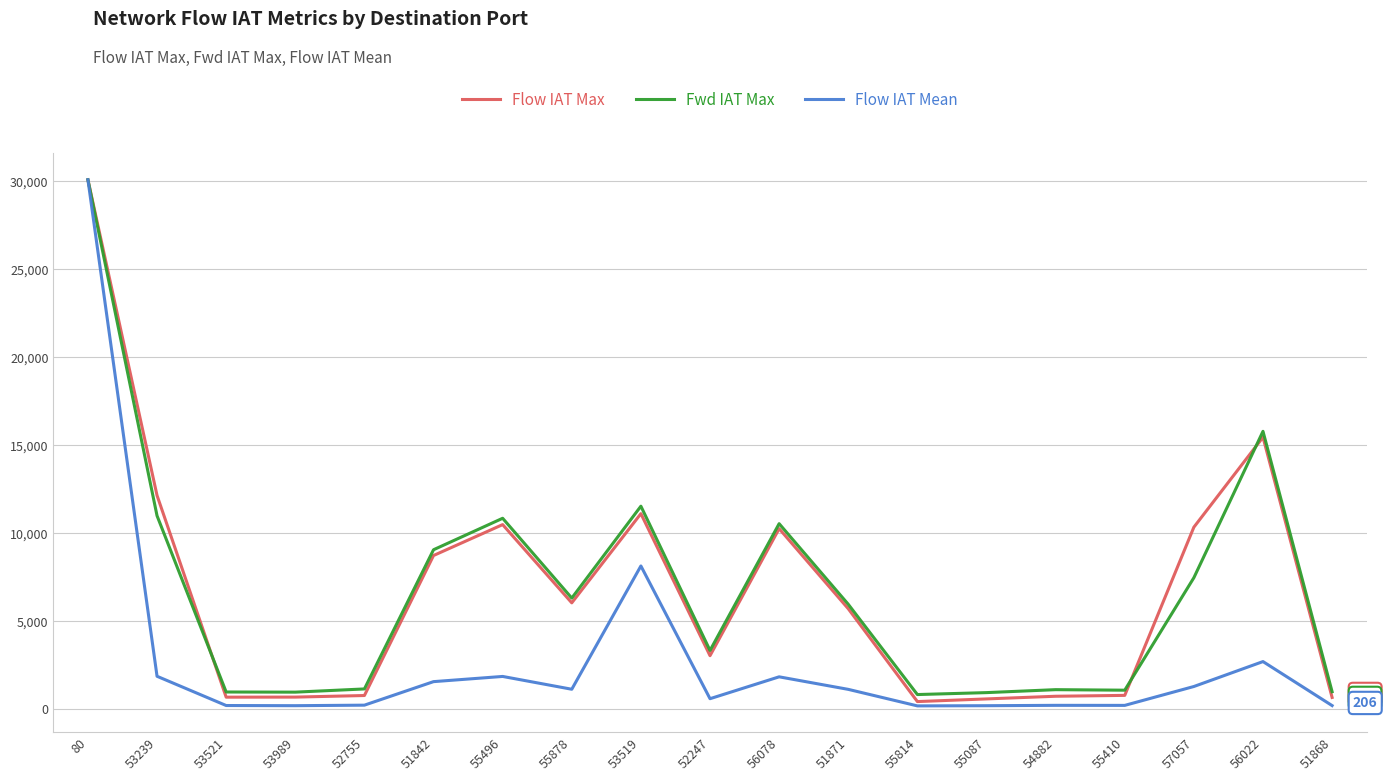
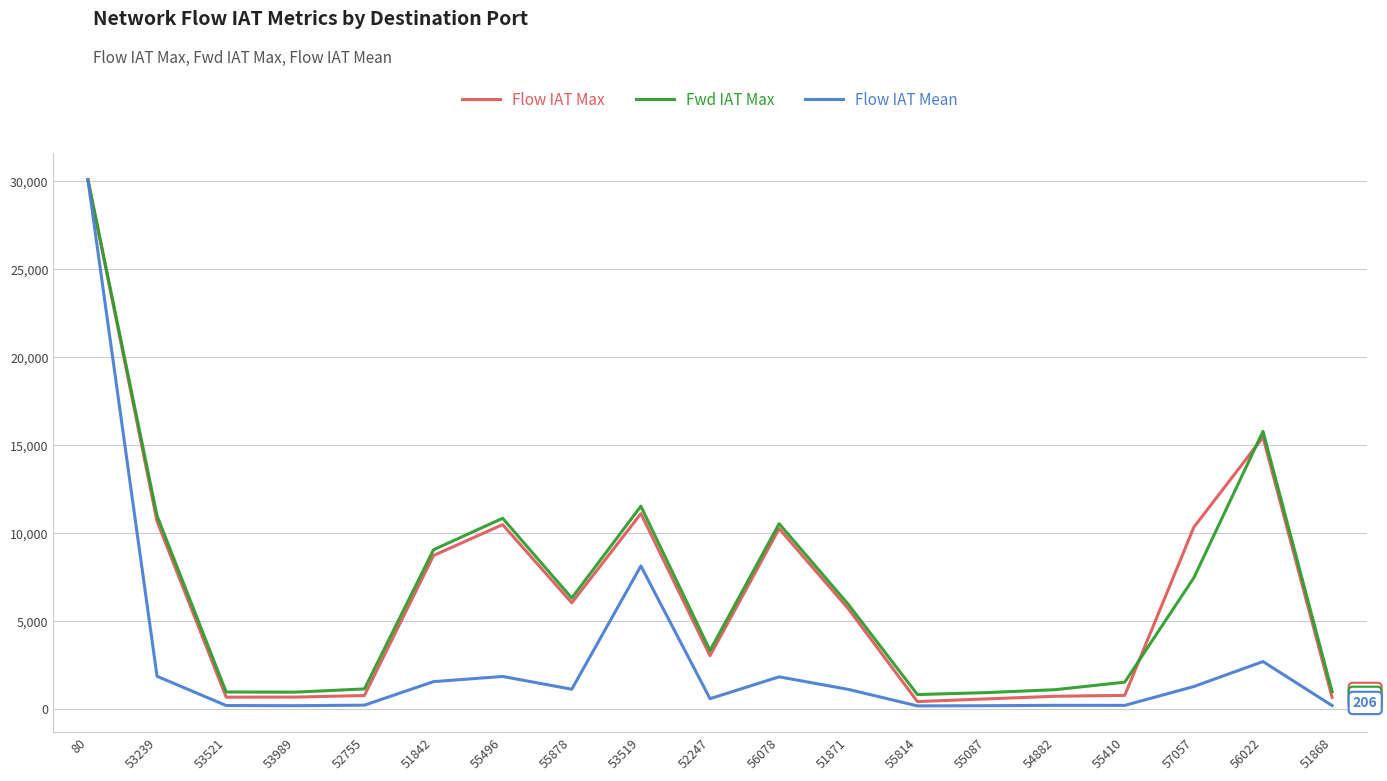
  {
    "Flow IAT Max": {
-     "53239": "12,100",
+     "53239": "10,700",
      "53521": "700",
      "53989": "700",
      "52755": "800",
      "51842": "8,700",
      "55496": "10,500",
      "55878": "6,000",
      "53519": "11,100",
      "52247": "3,000",
      "56078": "10,300",
      "51871": "5,700",
      "55814": "400",
      "55087": "600",
      "54882": "700",
      "55410": "800",
      "57057": "10,300",
      "56022": "15,500"
    },
    "Fwd IAT Max": {
      "53239": "11,000",
      "53521": "1,000",
      "53989": "1,000",
      "52755": "1,200",
      "51842": "9,100",
      "55496": "10,800",
      "55878": "6,300",
      "53519": "11,500",
      "52247": "3,300",
      "56078": "10,500",
      "51871": "6,000",
      "55814": "800",
      "55087": "900",
      "54882": "1,100",
-     "55410": "1,100",
+     "55410": "1,500",
      "57057": "7,500",
      "56022": "15,800"
    },
    "Flow IAT Mean": {
      "53239": "1,900",
      "53521": "200",
      "53989": "200",
      "52755": "200",
      "51842": "1,600",
      "55496": "1,900",
      "55878": "1,100",
      "53519": "8,100",
      "52247": "600",
      "56078": "1,800",
      "51871": "1,100",
      "55814": "200",
      "55087": "200",
      "54882": "200",
      "55410": "200",
      "57057": "1,300",
      "56022": "2,700"
    }
  }
